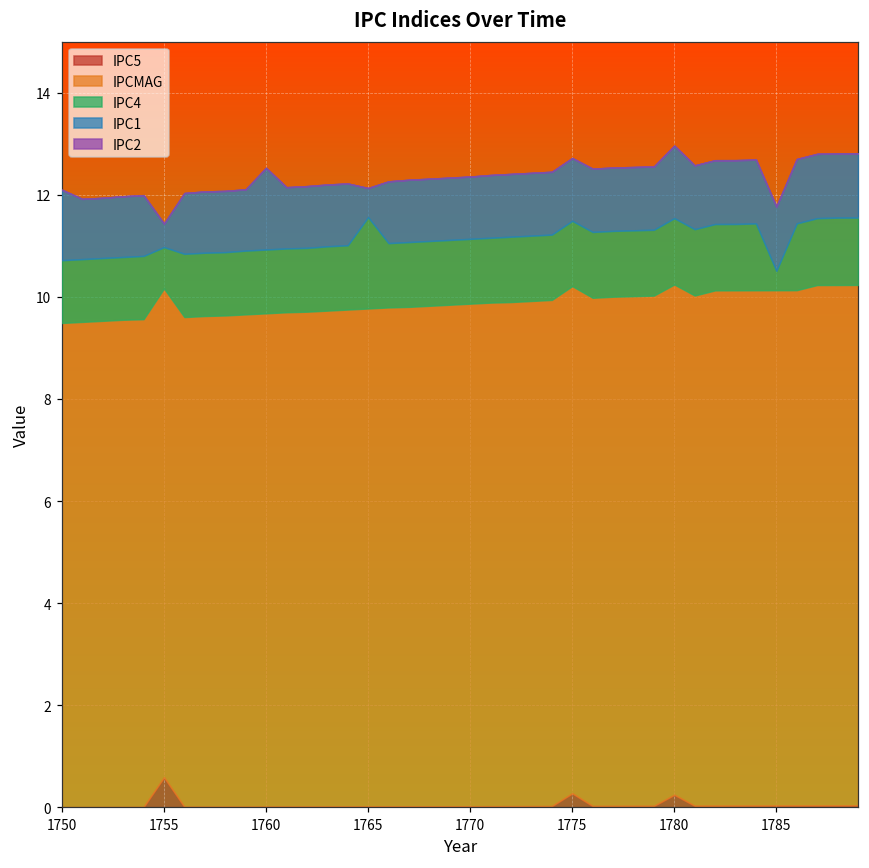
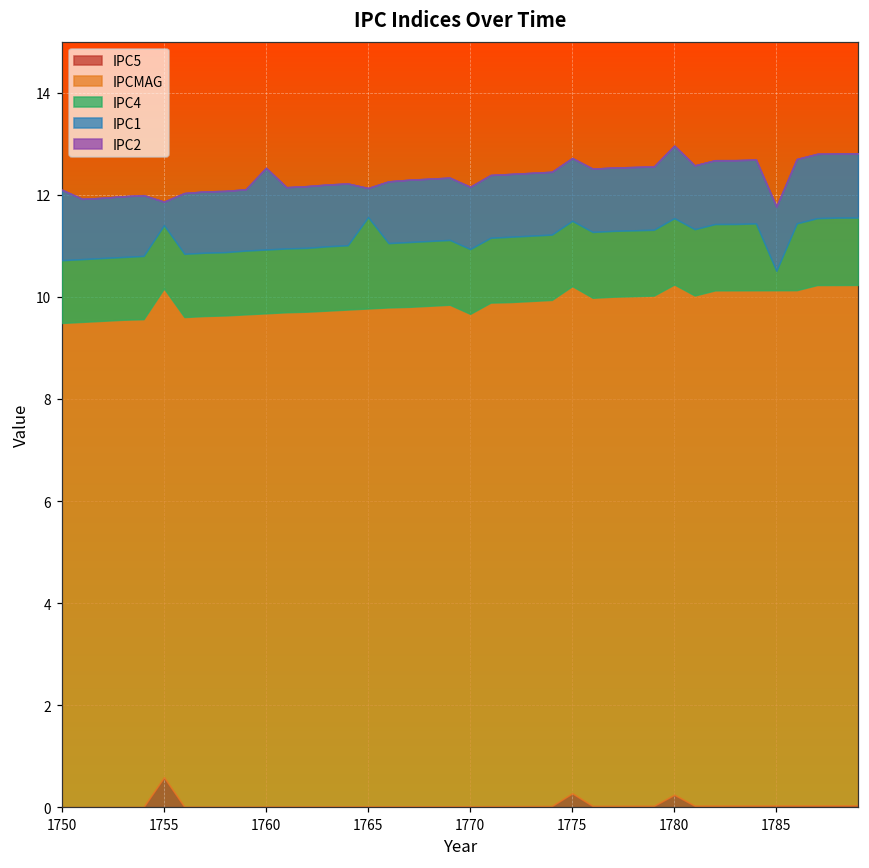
  {
    "IPC5": {
      "1750": 0.0,
      "1755": 0.6,
      "1775": 0.3,
      "1780": 0.2
    },
    "IPCMAG": {
      "1750": 9.5,
      "1755": 9.6,
      "1760": 9.7,
      "1765": 9.8,
-     "1770": 9.9,
+     "1770": 9.7,
      "1775": 9.9,
      "1780": 10.0,
      "1785": 10.1
    },
    "IPC4": {
      "1750": 1.2,
-     "1755": 0.8,
+     "1755": 1.2,
      "1760": 1.3,
      "1765": 1.8,
      "1770": 1.3,
      "1775": 1.3,
      "1780": 1.3,
      "1785": 0.4
    }
  }
